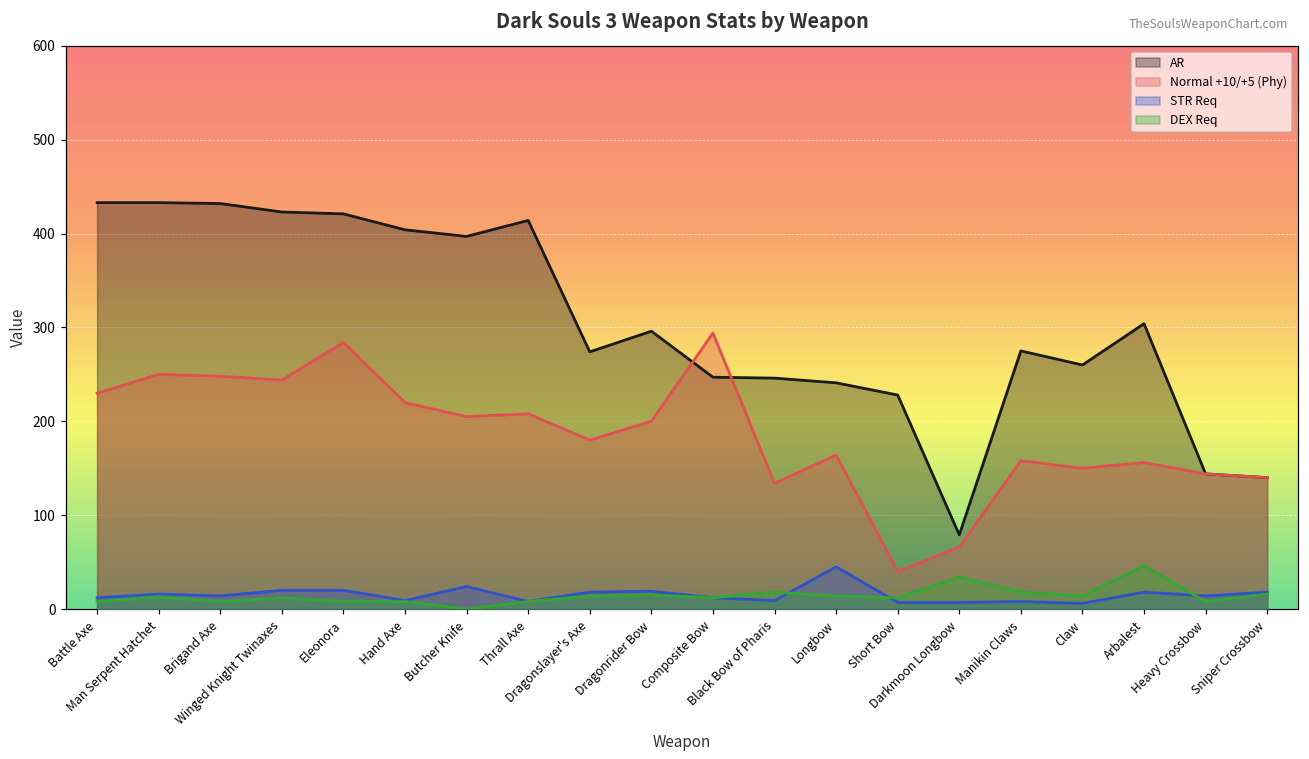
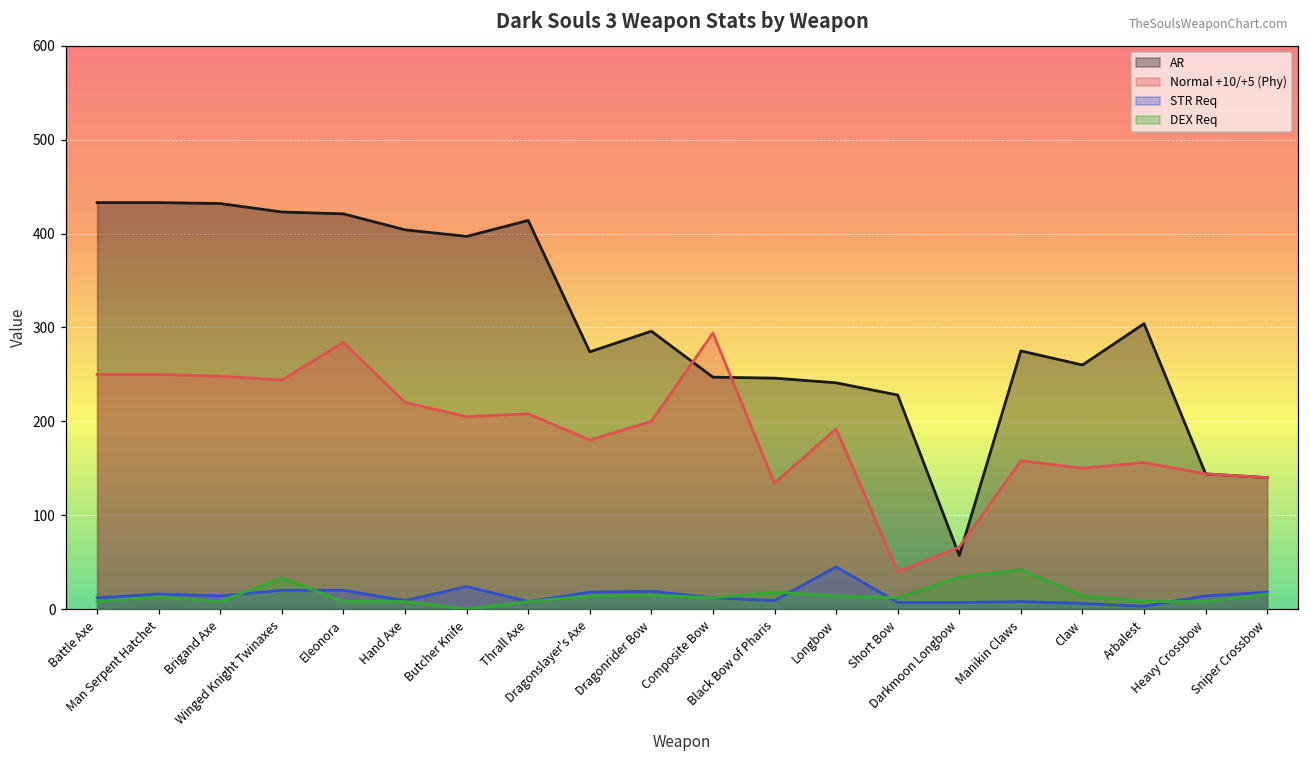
  {
    "AR": {
      "Battle Axe": 430,
      "Man Serpent Hatchet": 430,
      "Brigand Axe": 430,
      "Winged Knight Twinaxes": 420,
      "Eleonora": 420,
      "Hand Axe": 400,
      "Butcher Knife": 400,
      "Thrall Axe": 410,
      "Dragonslayer's Axe": 270,
      "Dragonrider Bow": 300,
      "Composite Bow": 250,
      "Black Bow of Pharis": 250,
      "Longbow": 240,
      "Short Bow": 230,
-     "Darkmoon Longbow": 80,
+     "Darkmoon Longbow": 60,
      "Manikin Claws": 280,
      "Claw": 260,
      "Arbalest": 300
    },
    "Normal +10/+5 (Phy)": {
-     "Battle Axe": 230,
+     "Battle Axe": 250,
      "Man Serpent Hatchet": 250,
      "Brigand Axe": 250,
      "Winged Knight Twinaxes": 240,
      "Eleonora": 280,
      "Hand Axe": 220,
      "Butcher Knife": 210,
      "Thrall Axe": 210,
      "Dragonslayer's Axe": 180,
      "Dragonrider Bow": 200,
      "Composite Bow": 290,
      "Black Bow of Pharis": 130,
-     "Longbow": 160,
+     "Longbow": 190,
      "Short Bow": 40,
      "Darkmoon Longbow": 70,
      "Manikin Claws": 160,
      "Claw": 150,
      "Arbalest": 160
    },
    "STR Req": {
      "Battle Axe": 10,
      "Man Serpent Hatchet": 20,
      "Brigand Axe": 10,
      "Winged Knight Twinaxes": 20,
      "Eleonora": 20,
      "Butcher Knife": 20,
      "Dragonslayer's Axe": 20,
      "Dragonrider Bow": 20,
      "Black Bow of Pharis": 10,
      "Longbow": 50,
      "Short Bow": 10,
      "Darkmoon Longbow": 10,
      "Manikin Claws": 10,
      "Claw": 10,
-     "Arbalest": 20,
+     "Arbalest": 0,
      "Heavy Crossbow": 10
    },
    "DEX Req": {
      "Battle Axe": 10,
      "Man Serpent Hatchet": 10,
      "Brigand Axe": 10,
-     "Winged Knight Twinaxes": 10,
+     "Winged Knight Twinaxes": 30,
      "Eleonora": 10,
      "Butcher Knife": 0,
      "Dragonslayer's Axe": 10,
      "Dragonrider Bow": 20,
      "Black Bow of Pharis": 20,
      "Longbow": 10,
      "Short Bow": 10,
      "Darkmoon Longbow": 30,
-     "Manikin Claws": 20,
+     "Manikin Claws": 40,
      "Claw": 10,
-     "Arbalest": 50,
+     "Arbalest": 10,
      "Heavy Crossbow": 10
    }
  }
